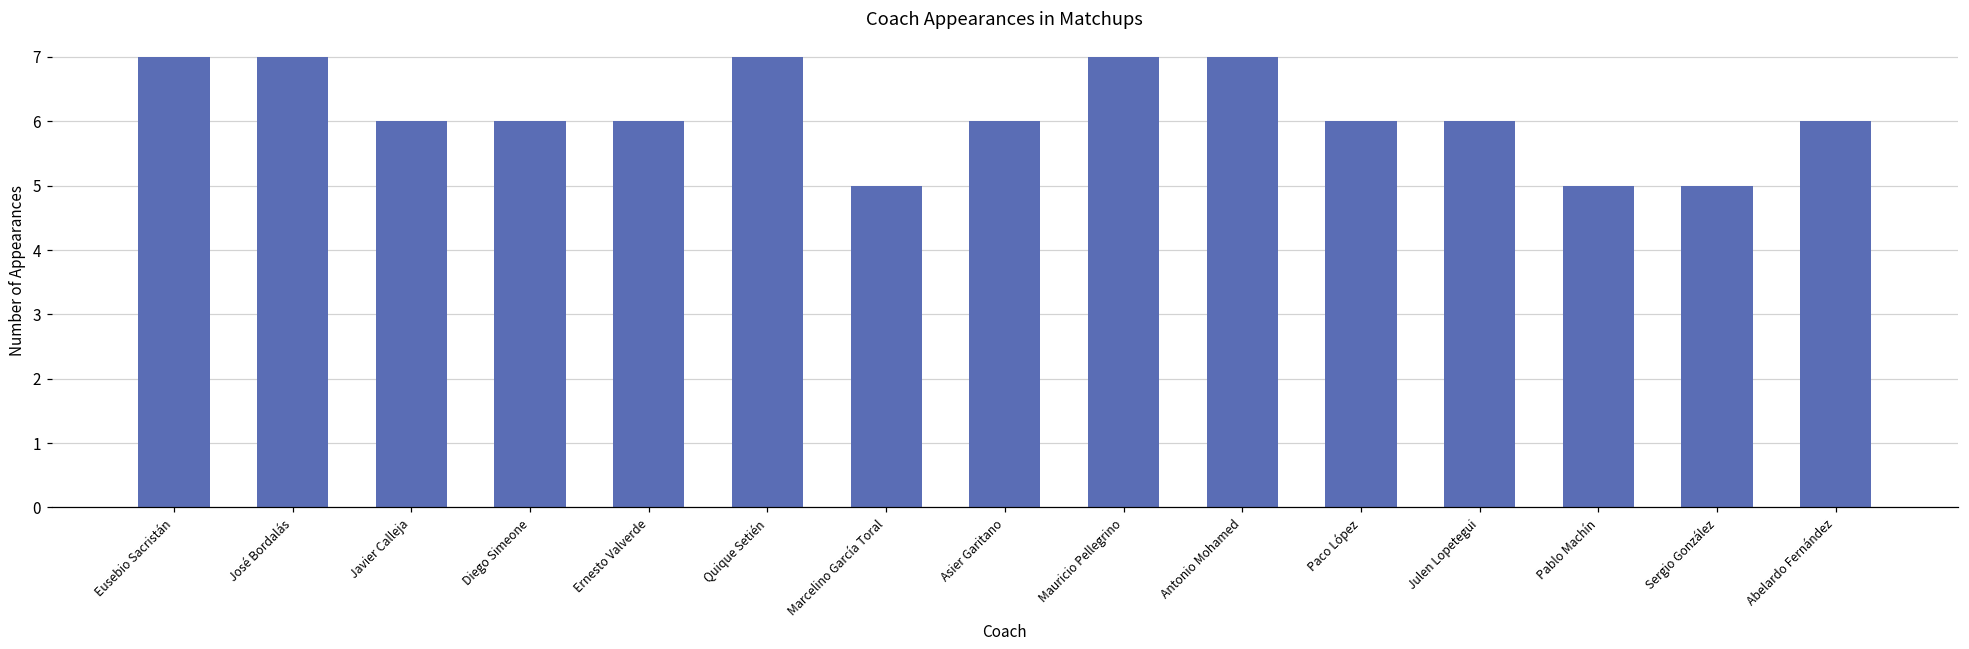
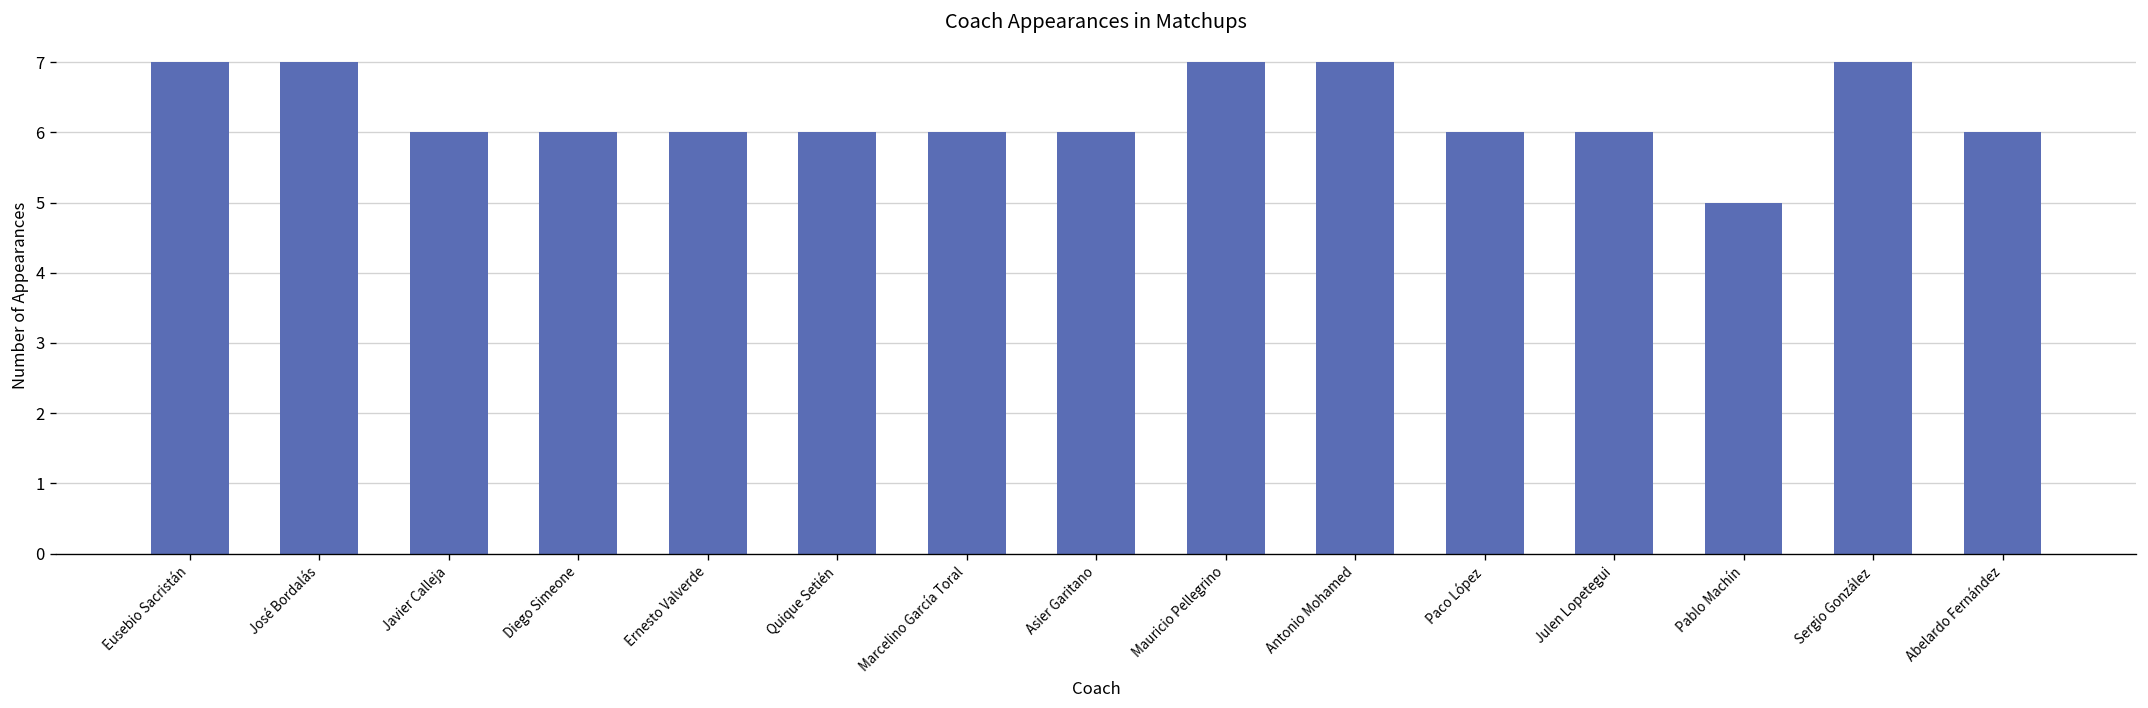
  {
    "Eusebio Sacristán": 7,
    "José Bordalás": 7,
    "Javier Calleja": 6,
    "Diego Simeone": 6,
    "Ernesto Valverde": 6,
-   "Quique Setién": 7,
-   "Marcelino García Toral": 5,
+   "Quique Setién": 6,
+   "Marcelino García Toral": 6,
    "Asier Garitano": 6,
    "Mauricio Pellegrino": 7,
    "Antonio Mohamed": 7,
    "Paco López": 6,
    "Julen Lopetegui": 6,
    "Pablo Machín": 5,
-   "Sergio González": 5,
+   "Sergio González": 7,
    "Abelardo Fernández": 6
  }
